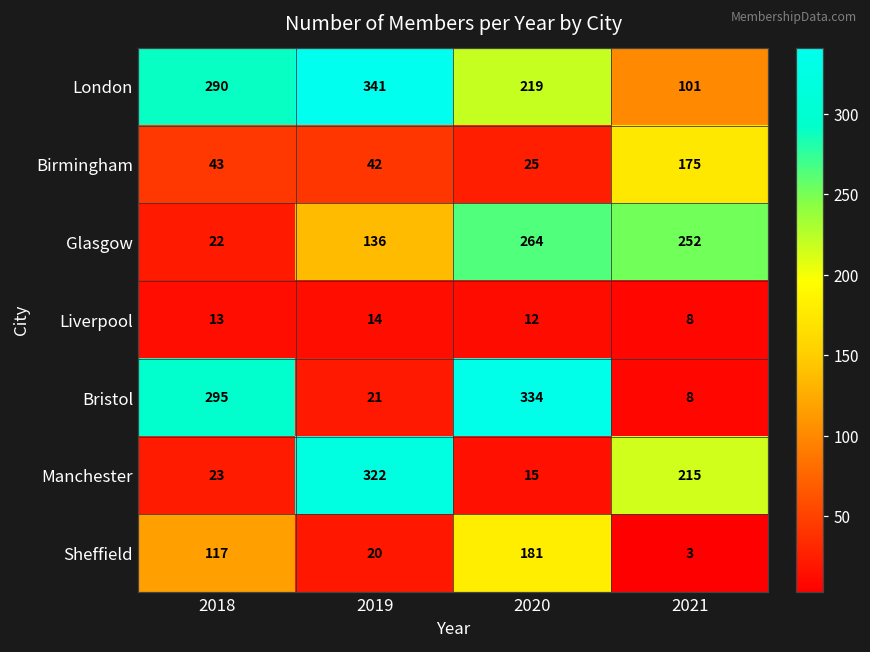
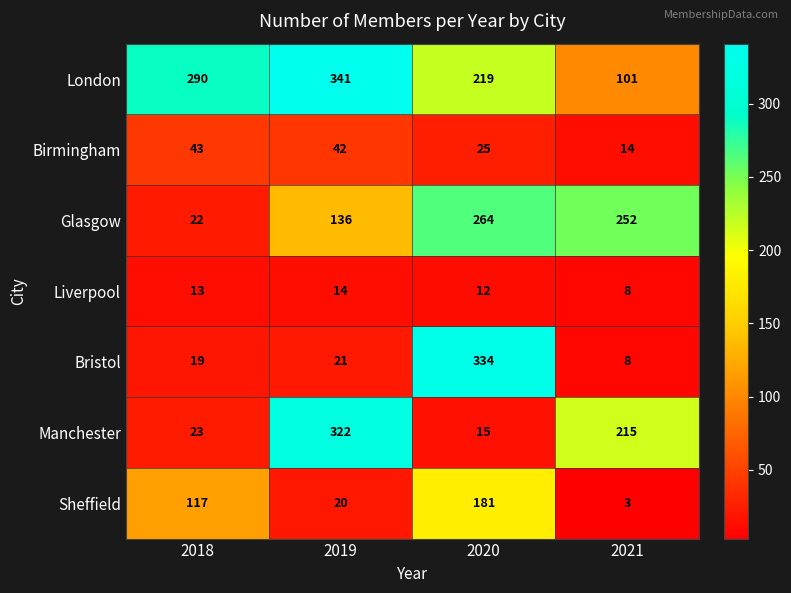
  {
    "London": {
      "2018": 290,
      "2019": 341,
      "2020": 219,
      "2021": 101
    },
    "Birmingham": {
      "2018": 43,
      "2019": 42,
      "2020": 25,
-     "2021": 175
+     "2021": 14
    },
    "Glasgow": {
      "2018": 22,
      "2019": 136,
      "2020": 264,
      "2021": 252
    },
    "Liverpool": {
      "2018": 13,
      "2019": 14,
      "2020": 12,
      "2021": 8
    },
    "Bristol": {
-     "2018": 295,
+     "2018": 19,
      "2019": 21,
      "2020": 334,
      "2021": 8
    },
    "Manchester": {
      "2018": 23,
      "2019": 322,
      "2020": 15,
      "2021": 215
    },
    "Sheffield": {
      "2018": 117,
      "2019": 20,
      "2020": 181,
      "2021": 3
    }
  }
